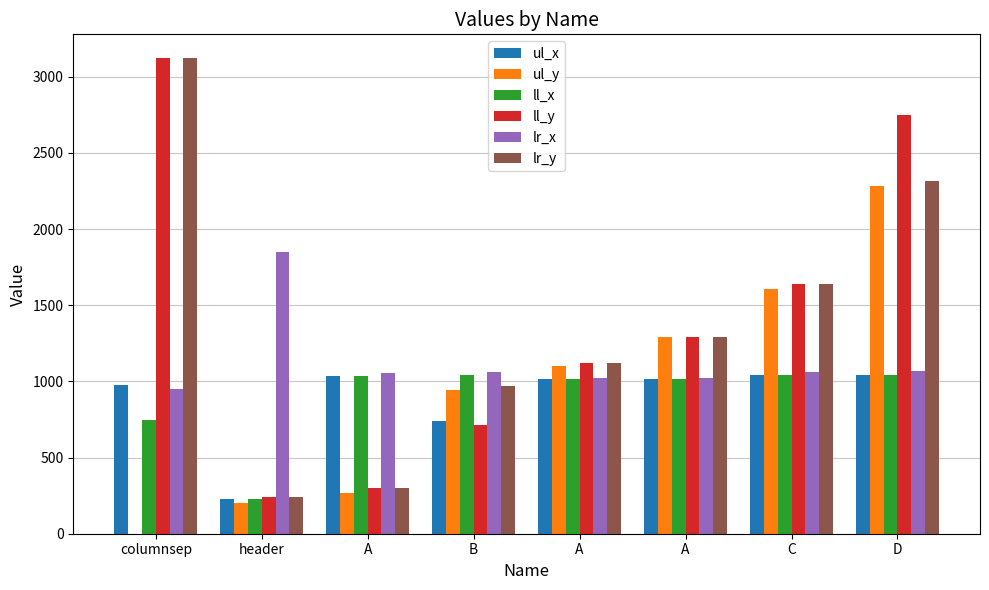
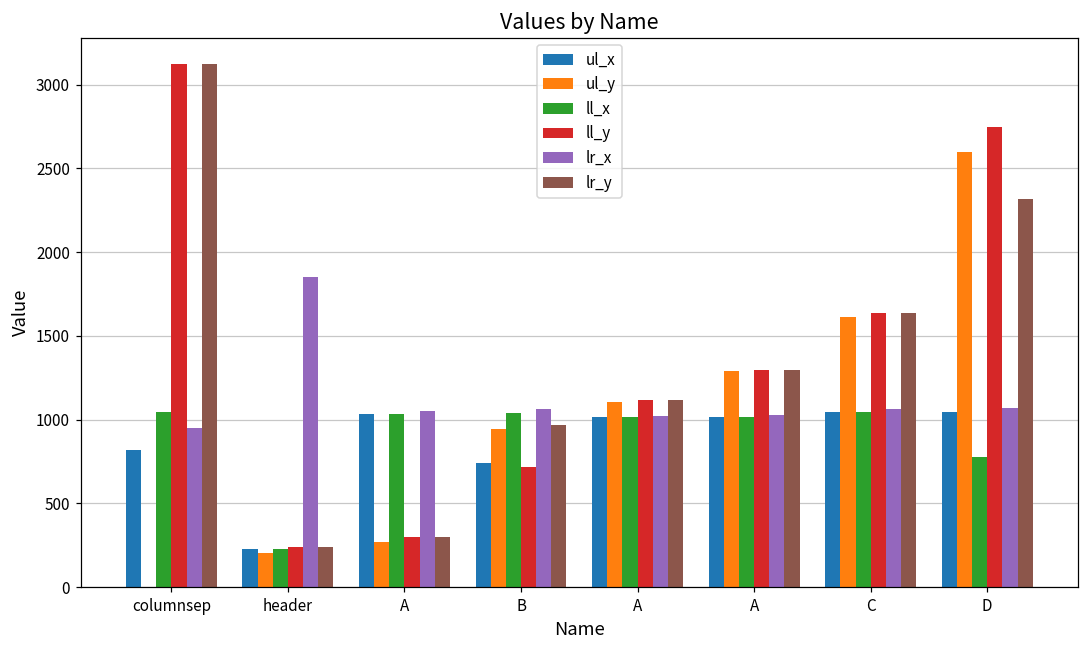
  {
    "ul_x": {
-     "columnsep": 980,
+     "columnsep": 820,
      "header": 230,
      "B": 740,
      "C": 1040,
      "D": 1050
    },
    "ul_y": {
      "columnsep": 0,
      "header": 210,
      "B": 940,
      "C": 1610,
-     "D": 2290
+     "D": 2600
    },
    "ll_x": {
-     "columnsep": 750,
+     "columnsep": 1050,
      "header": 230,
      "B": 1040,
      "C": 1040,
-     "D": 1050
+     "D": 780
    },
    "ll_y": {
      "columnsep": 3120,
      "header": 240,
      "B": 710,
      "C": 1640,
      "D": 2750
    },
    "lr_x": {
      "columnsep": 950,
      "header": 1850,
      "B": 1060,
      "C": 1060,
      "D": 1070
    },
    "lr_y": {
      "columnsep": 3120,
      "header": 240,
      "B": 970,
      "C": 1640,
      "D": 2320
    }
  }
